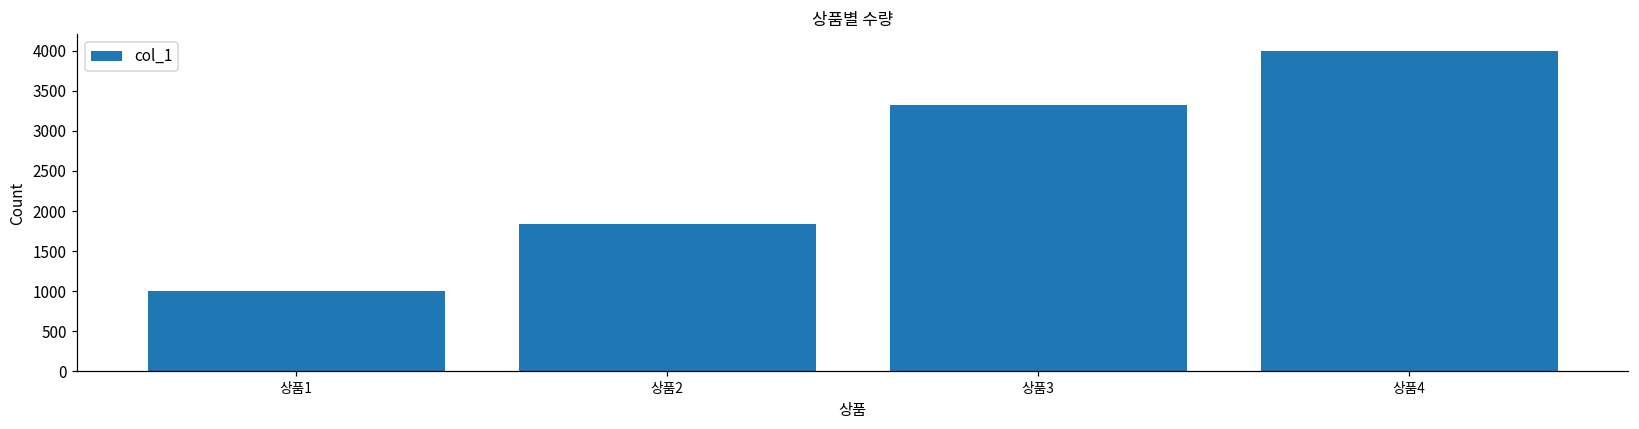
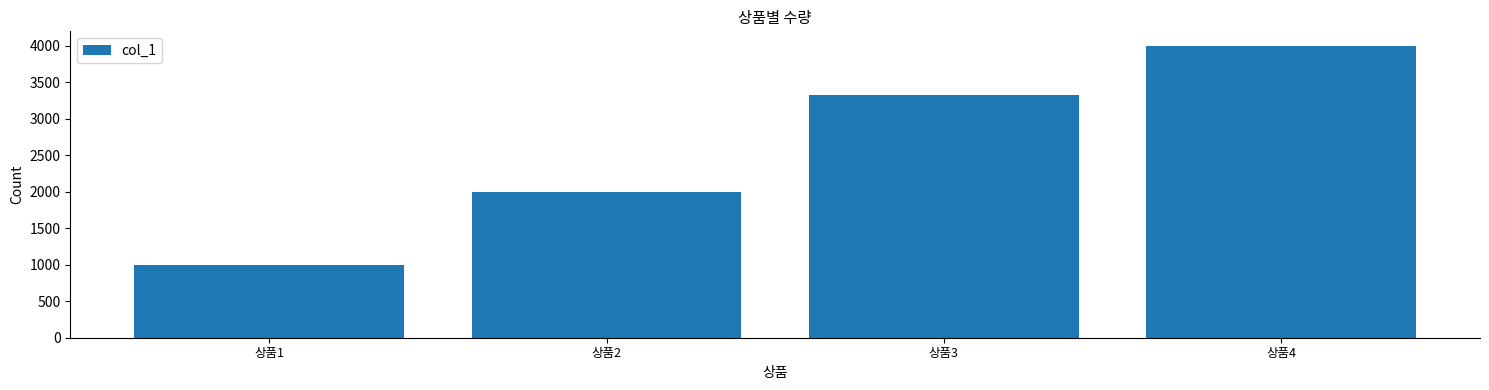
  {
    "상품1": 1000,
-   "상품2": 1800,
+   "상품2": 2000,
    "상품3": 3300,
    "상품4": 4000
  }
